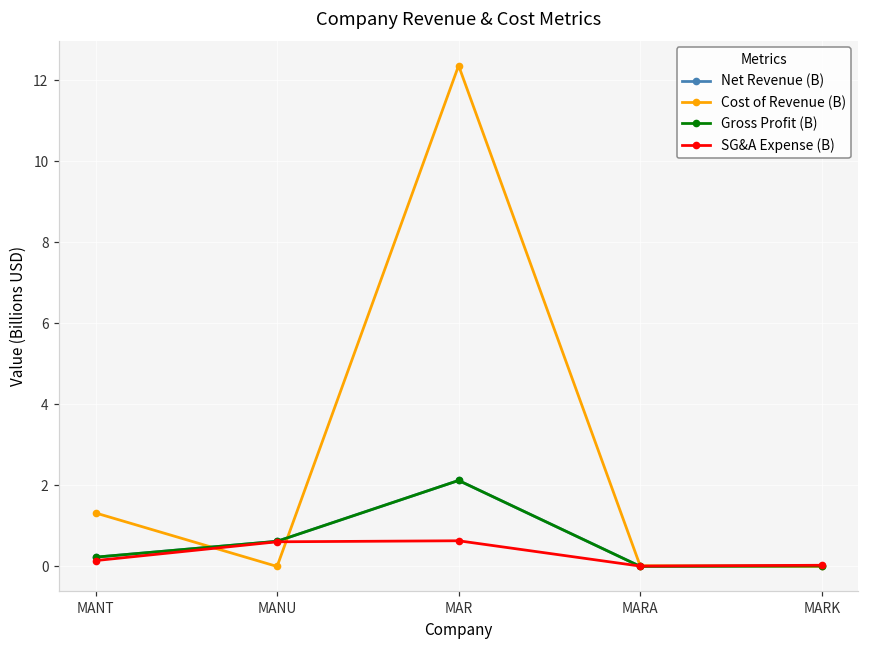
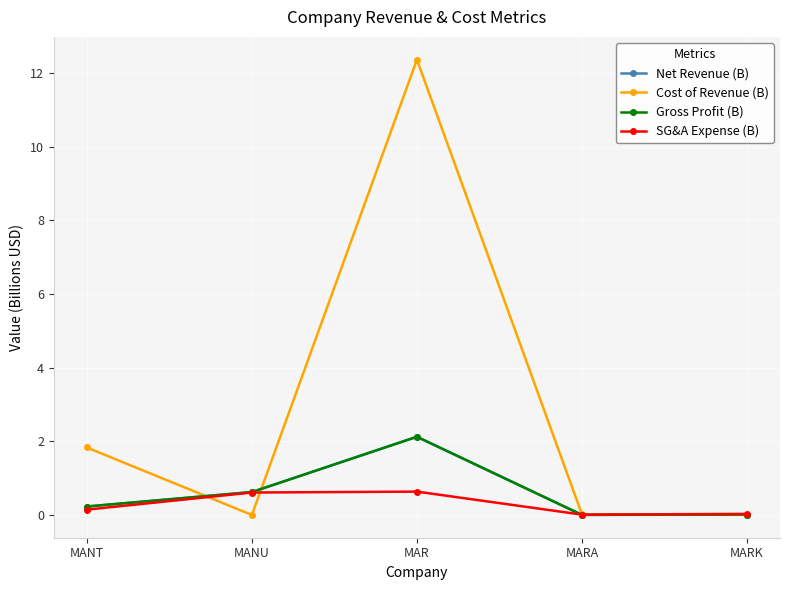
  {
    "Gross Profit (B)": {
      "MANT": 0.2,
      "MAR": 2.1
    },
    "Cost of Revenue (B)": {
-     "MANT": 1.3,
+     "MANT": 1.8,
      "MANU": 0.0,
      "MAR": 12.4
    },
    "SG&A Expense (B)": {
      "MANT": 0.1,
      "MAR": 0.6
    }
  }
